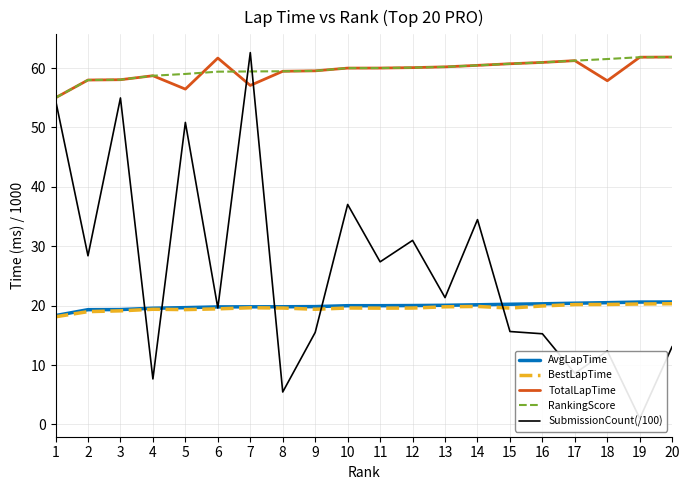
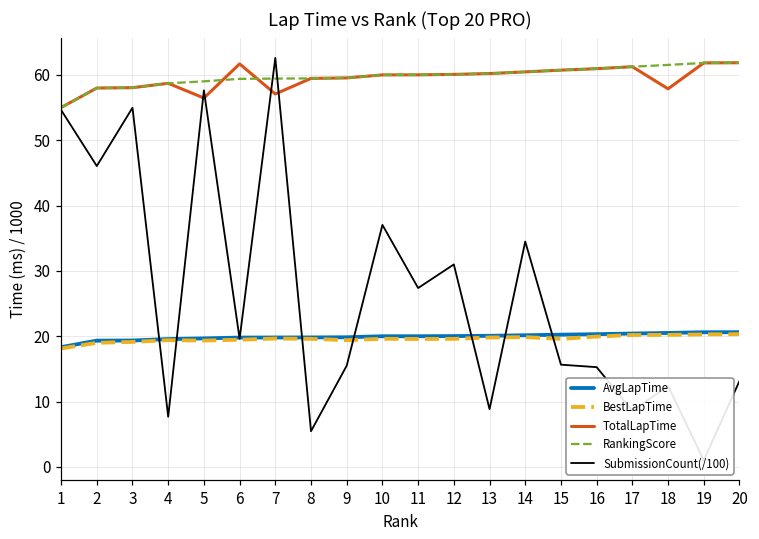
  {
    "AvgLapTime": {
      "9": 20,
      "12": 20,
      "15": 20
    },
    "BestLapTime": {
      "9": 19,
      "12": 20,
      "15": 20
    },
    "TotalLapTime": {
      "5": 56,
      "6": 62,
      "7": 57,
      "18": 58
    },
    "RankingScore": {
      "5": 59,
      "6": 59,
      "7": 59,
      "18": 62
    },
    "SubmissionCount(/100)": {
-     "2": 28,
+     "2": 46,
      "3": 55,
      "4": 8,
-     "5": 51,
+     "5": 58,
      "7": 63,
      "8": 5,
      "9": 16,
      "10": 37,
      "11": 27,
      "12": 31,
-     "13": 21,
+     "13": 9,
      "14": 34,
      "15": 16,
      "16": 15,
      "18": 12,
      "20": 13
    }
  }
